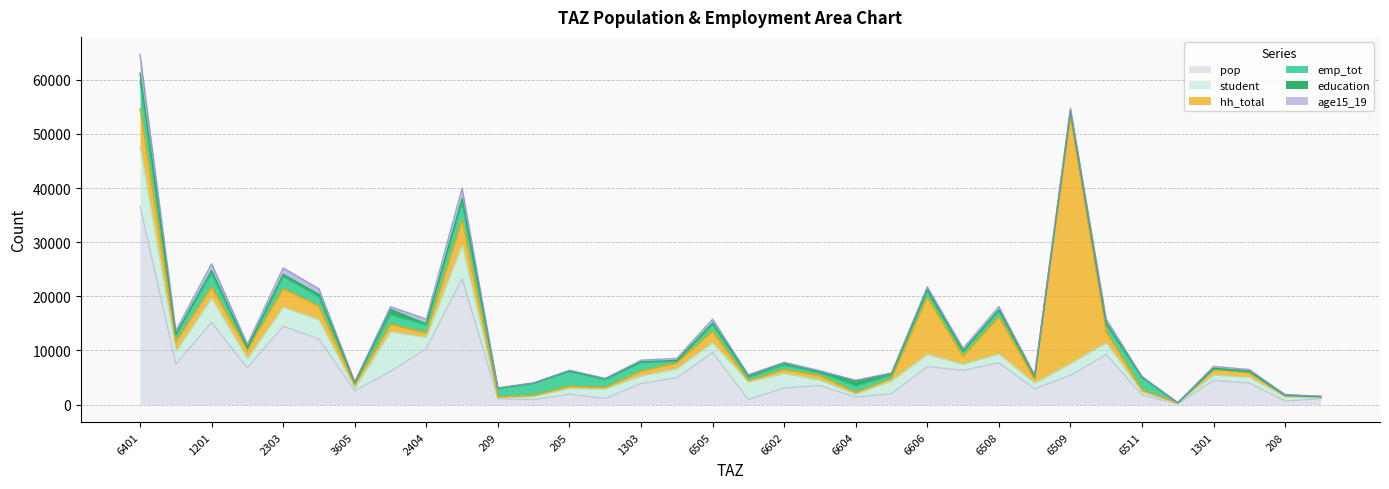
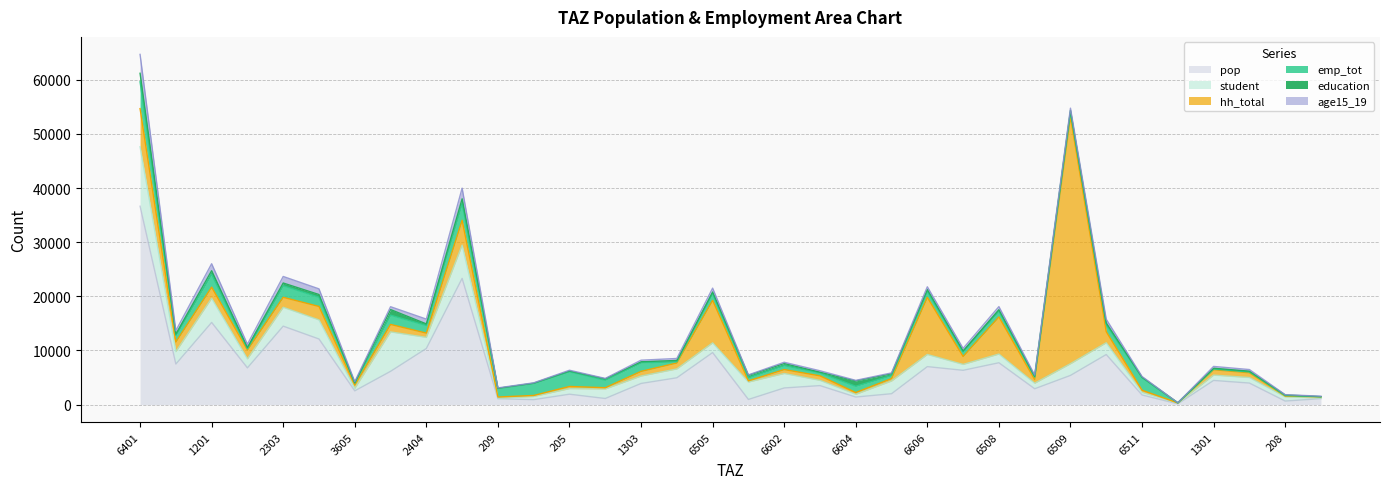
  {
    "hh_total": {
      "6401": 7000,
      "1201": 2000,
-     "2303": 3000,
+     "2303": 2000,
      "2404": 1000,
      "1303": 1000,
-     "6505": 2000,
+     "6505": 8000,
      "6602": 1000,
      "6606": 11000,
      "6508": 7000,
      "6509": 46000
    }
  }
